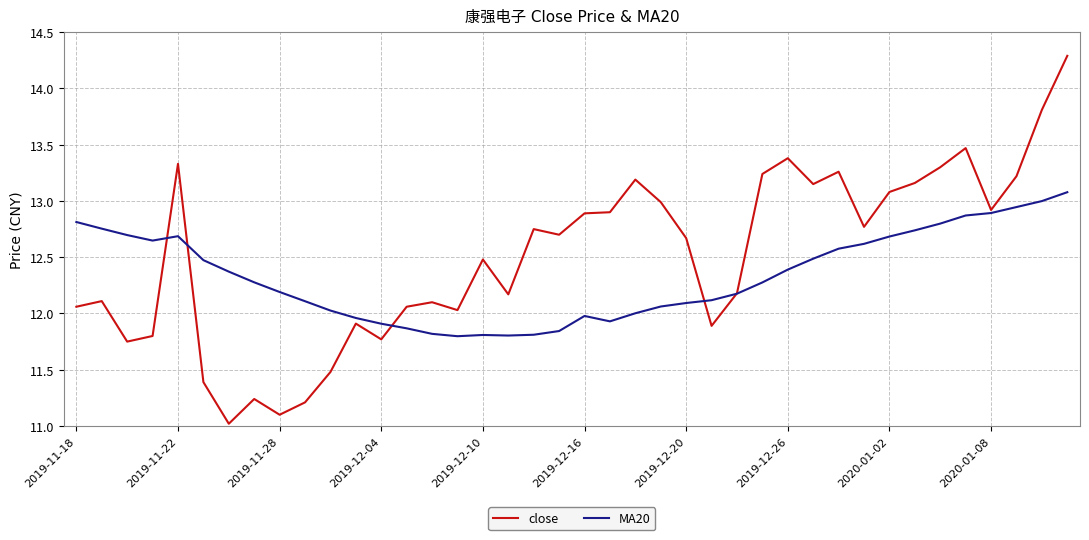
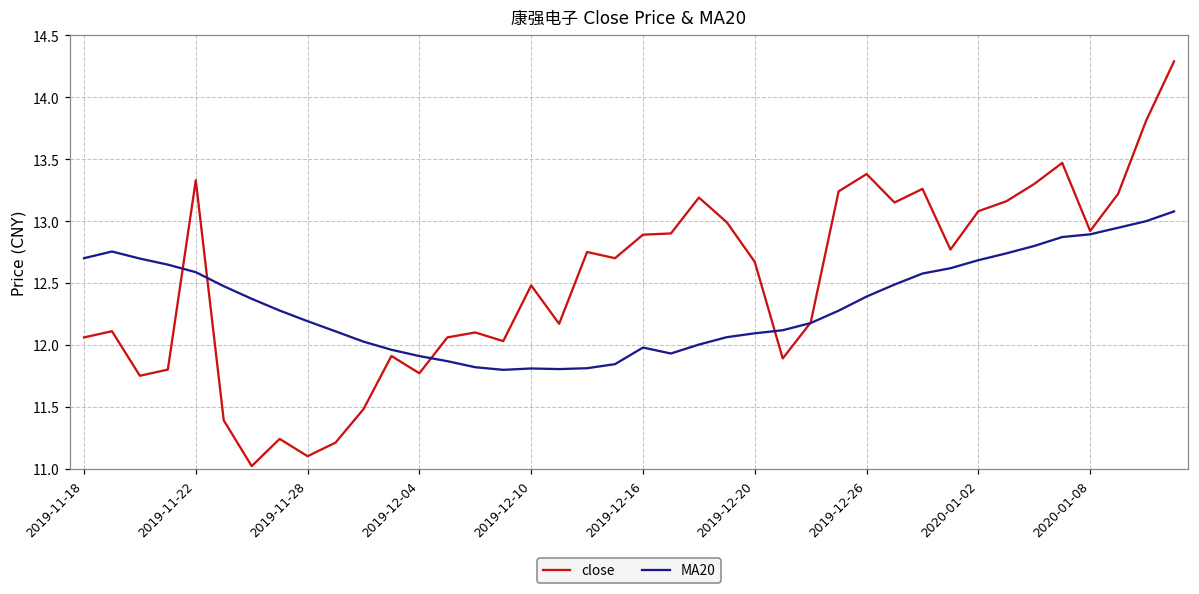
  {
    "close": {
      "2019-11-18": 12.06,
      "2019-11-22": 13.33,
      "2019-11-28": 11.10,
      "2019-12-04": 11.77,
      "2019-12-10": 12.48,
      "2019-12-16": 12.89,
      "2019-12-20": 12.67,
      "2019-12-26": 13.38,
      "2020-01-02": 13.08,
      "2020-01-08": 12.92
    },
    "MA20": {
-     "2019-11-18": 12.81,
-     "2019-11-22": 12.69,
+     "2019-11-18": 12.70,
+     "2019-11-22": 12.59,
      "2019-11-28": 12.19,
      "2019-12-04": 11.91,
      "2019-12-10": 11.81,
      "2019-12-16": 11.98,
      "2019-12-20": 12.09,
      "2019-12-26": 12.39,
      "2020-01-02": 12.68,
      "2020-01-08": 12.89
    }
  }
